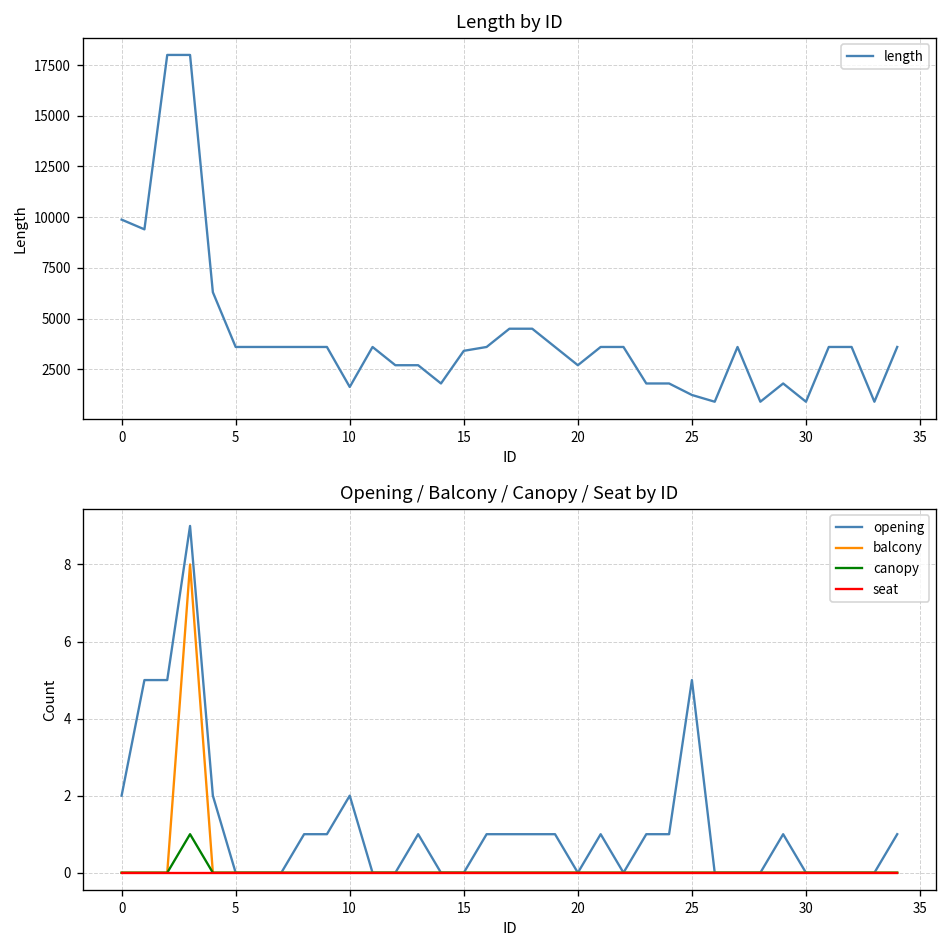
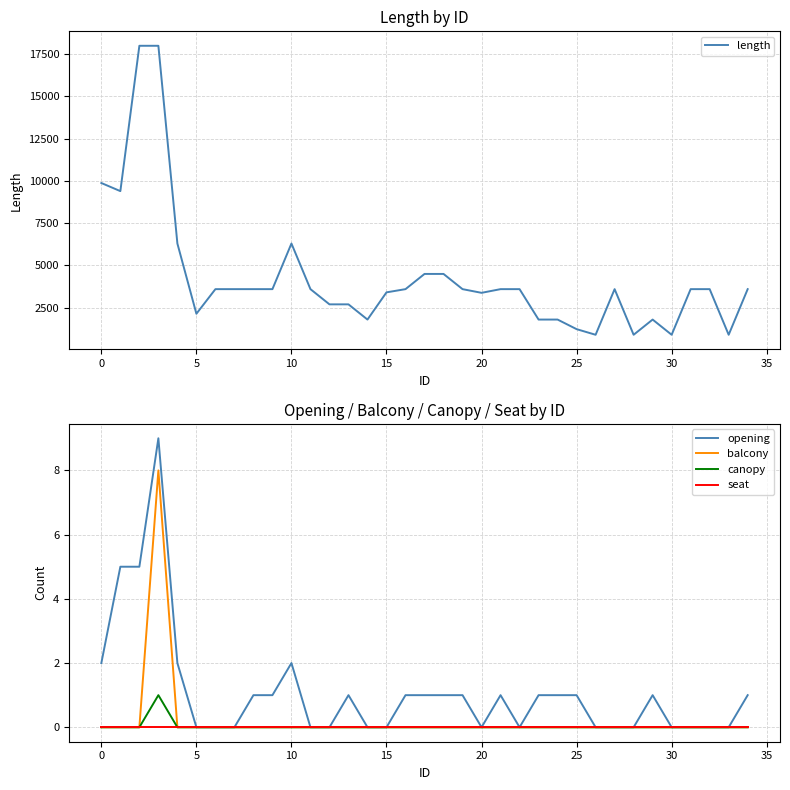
  {
    "Length by ID": {
      "0": 9900,
-     "5": 3600,
-     "10": 1600,
+     "5": 2100,
+     "10": 6300,
      "15": 3400,
-     "20": 2700,
+     "20": 3400,
      "25": 1200,
      "30": 900
    },
    "Opening / Balcony / Canopy / Seat by ID": {
      "opening": {
        "0": 2,
        "10": 2,
-       "25": 5
+       "25": 1
      }
    }
  }
